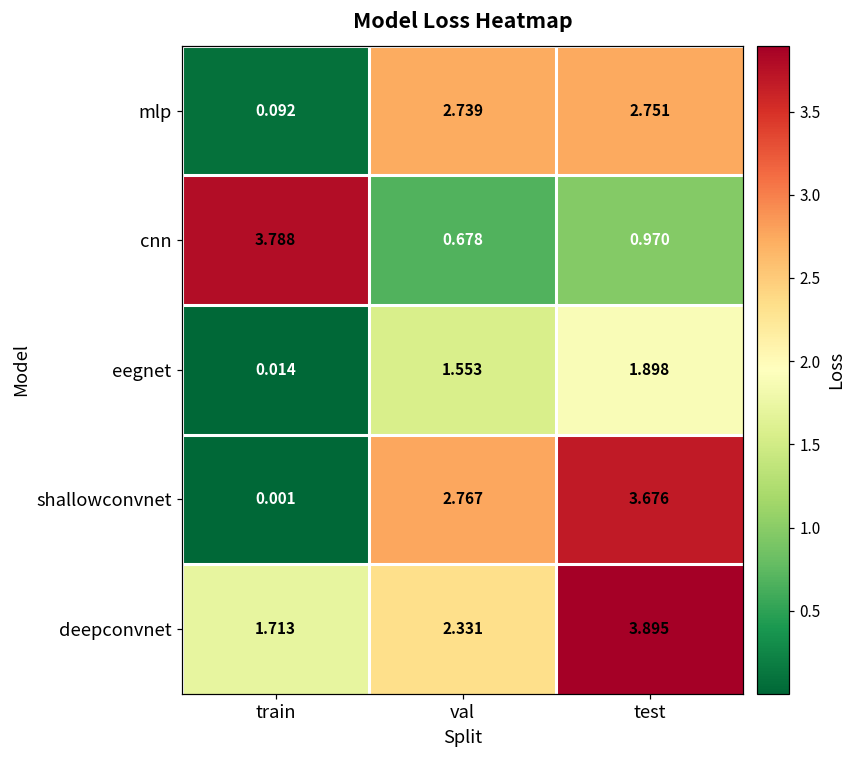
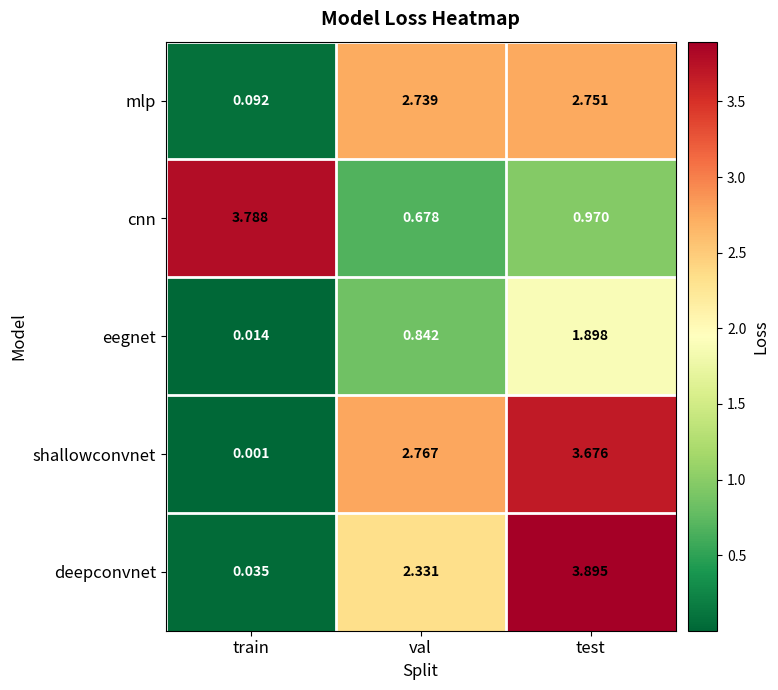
  {
    "mlp": {
      "train": 0.092,
      "val": 2.739,
      "test": 2.751
    },
    "cnn": {
      "train": 3.788,
      "val": 0.678,
      "test": 0.970
    },
    "eegnet": {
      "train": 0.014,
-     "val": 1.553,
+     "val": 0.842,
      "test": 1.898
    },
    "shallowconvnet": {
      "train": 0.001,
      "val": 2.767,
      "test": 3.676
    },
    "deepconvnet": {
-     "train": 1.713,
+     "train": 0.035,
      "val": 2.331,
      "test": 3.895
    }
  }
